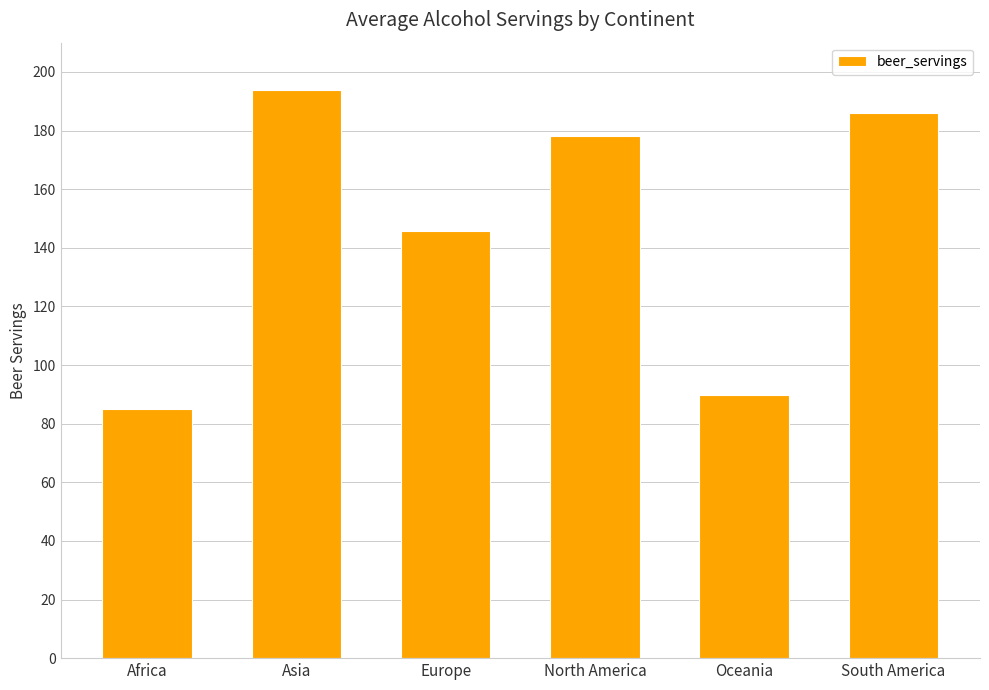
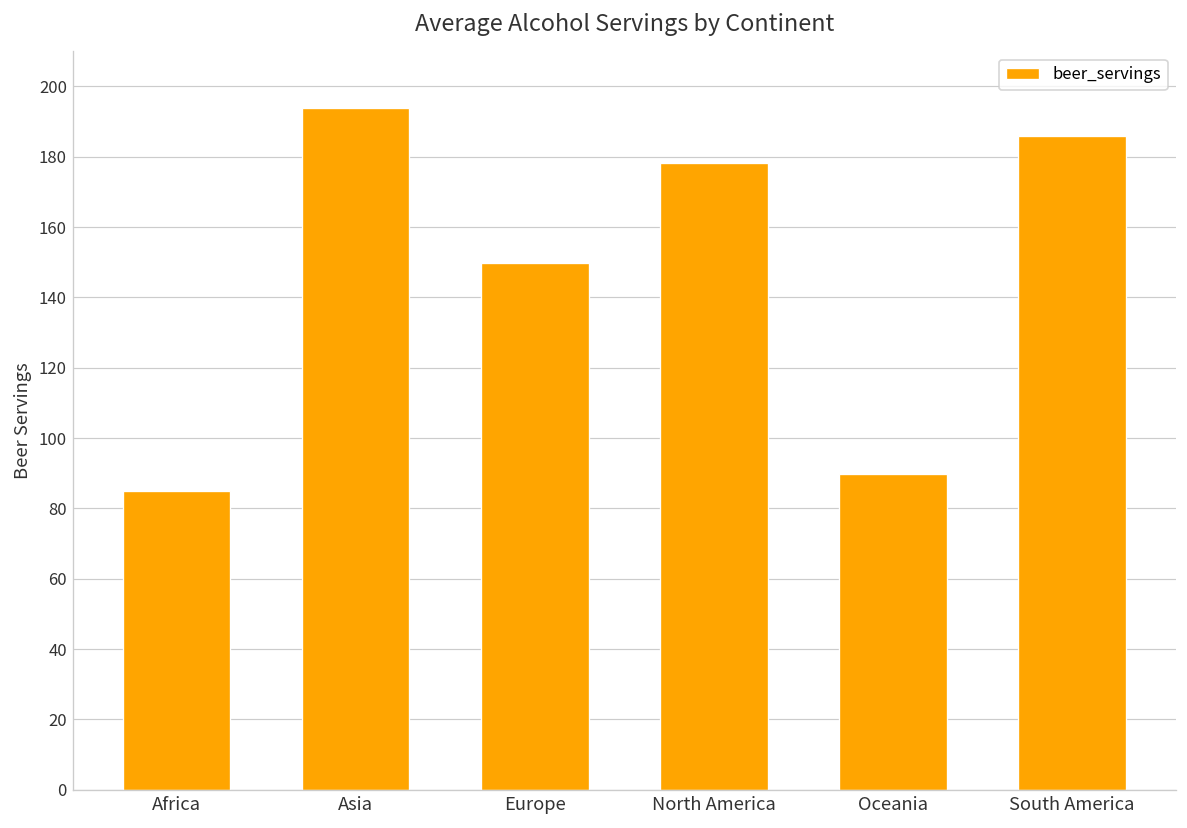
  {
    "Africa": 85,
    "Asia": 194,
-   "Europe": 146,
+   "Europe": 150,
    "North America": 178,
    "Oceania": 90,
    "South America": 186
  }
